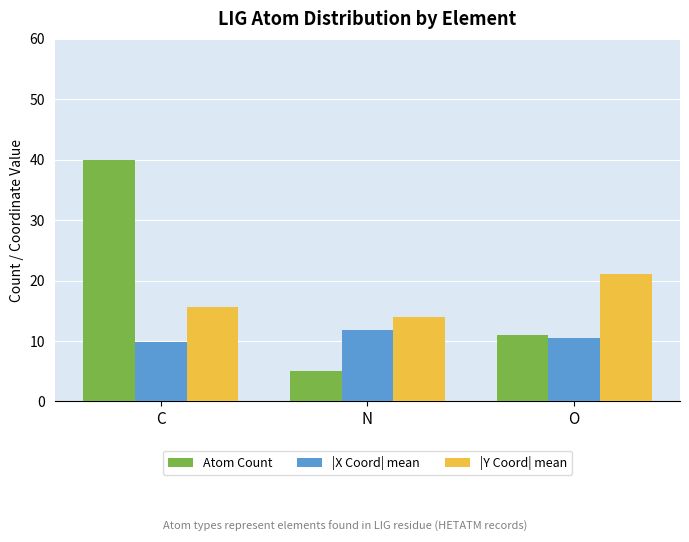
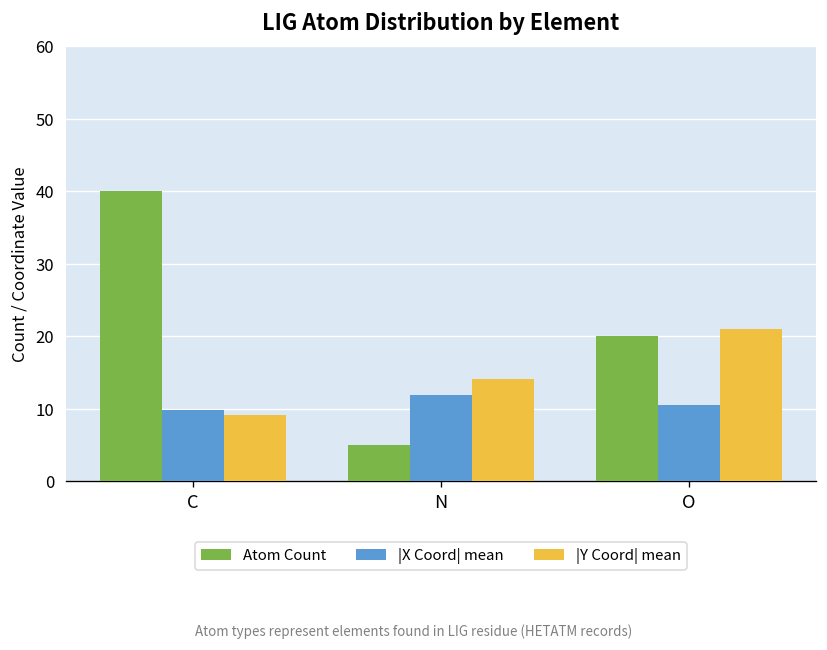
  {
    "Atom Count": {
      "C": 40,
      "N": 5,
-     "O": 11
+     "O": 20
    },
    "|X Coord| mean": {
      "C": 10,
      "N": 12,
      "O": 10
    },
    "|Y Coord| mean": {
-     "C": 16,
+     "C": 9,
      "N": 14,
      "O": 21
    }
  }
